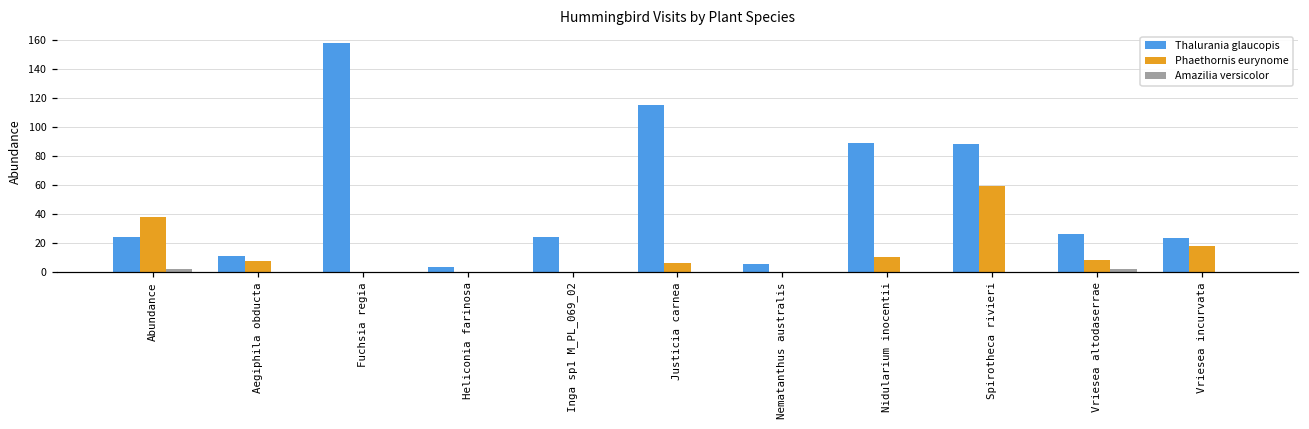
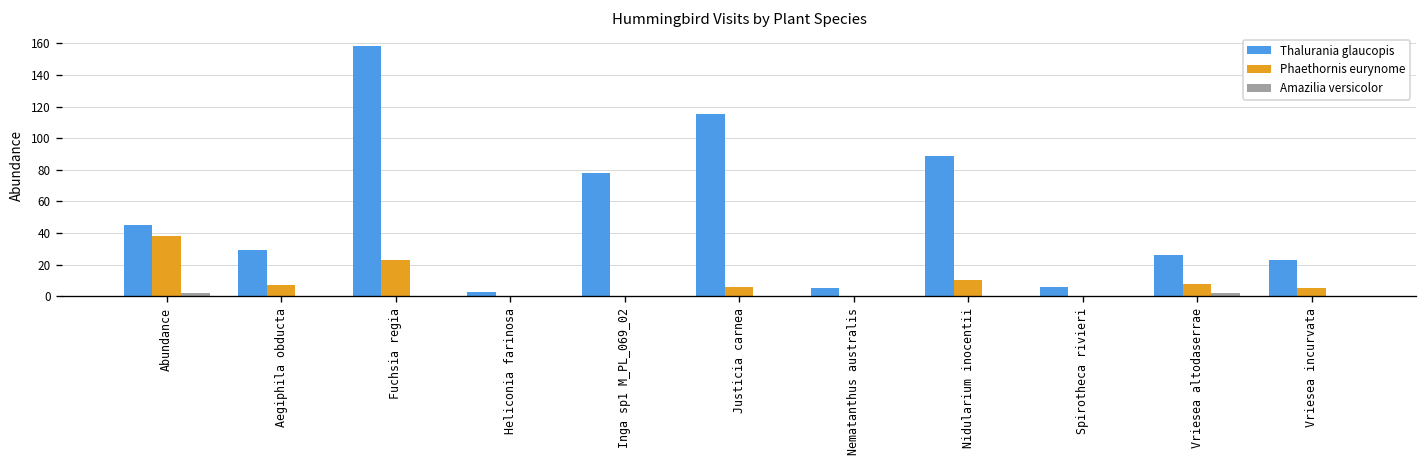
  {
    "Thalurania glaucopis": {
-     "Abundance": 24,
-     "Aegiphila obducta": 11,
+     "Abundance": 45,
+     "Aegiphila obducta": 29,
      "Fuchsia regia": 158,
      "Heliconia farinosa": 3,
-     "Inga sp1 M_PL_069_02": 24,
+     "Inga sp1 M_PL_069_02": 78,
      "Justicia carnea": 115,
      "Nematanthus australis": 5,
      "Nidularium inocentii": 89,
-     "Spirotheca rivieri": 88,
+     "Spirotheca rivieri": 6,
      "Vriesea altodaserrae": 26,
      "Vriesea incurvata": 23
    },
    "Phaethornis eurynome": {
      "Abundance": 38,
      "Aegiphila obducta": 7,
-     "Fuchsia regia": 0,
+     "Fuchsia regia": 23,
      "Heliconia farinosa": 0,
      "Inga sp1 M_PL_069_02": 0,
      "Justicia carnea": 6,
      "Nematanthus australis": 0,
      "Nidularium inocentii": 10,
-     "Spirotheca rivieri": 59,
+     "Spirotheca rivieri": 0,
      "Vriesea altodaserrae": 8,
-     "Vriesea incurvata": 18
+     "Vriesea incurvata": 5
    },
    "Amazilia versicolor": {
      "Abundance": 2,
      "Aegiphila obducta": 0,
      "Fuchsia regia": 0,
      "Heliconia farinosa": 0,
      "Inga sp1 M_PL_069_02": 0,
      "Justicia carnea": 0,
      "Nematanthus australis": 0,
      "Nidularium inocentii": 0,
      "Spirotheca rivieri": 0,
      "Vriesea altodaserrae": 2,
      "Vriesea incurvata": 0
    }
  }
